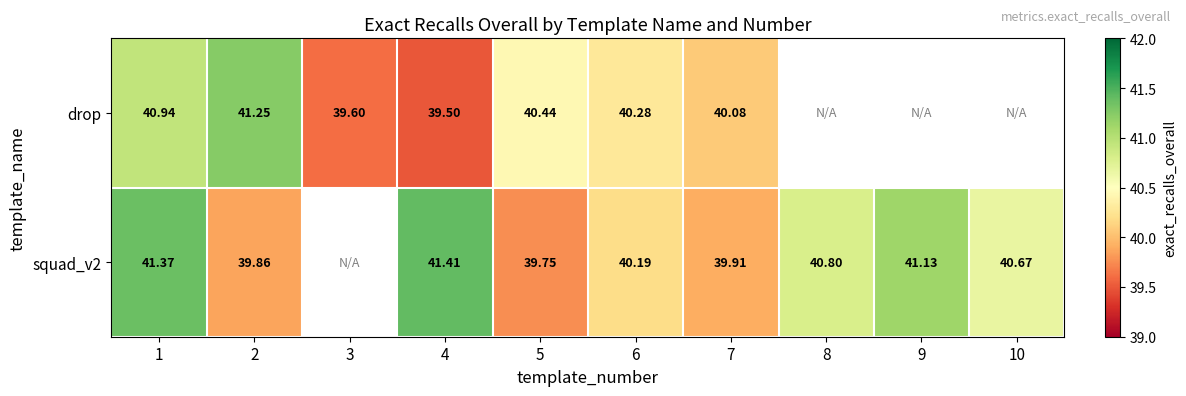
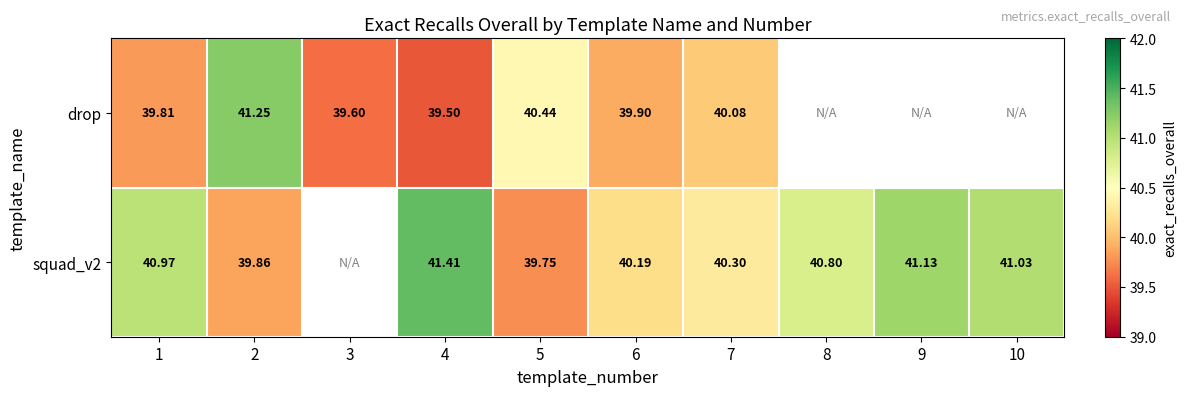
  {
    "drop": {
-     "1": 40.94,
+     "1": 39.81,
      "2": 41.25,
      "3": 39.60,
      "4": 39.50,
      "5": 40.44,
-     "6": 40.28,
+     "6": 39.90,
      "7": 40.08
    },
    "squad_v2": {
-     "1": 41.37,
+     "1": 40.97,
      "2": 39.86,
      "4": 41.41,
      "5": 39.75,
      "6": 40.19,
-     "7": 39.91,
+     "7": 40.30,
      "8": 40.80,
      "9": 41.13,
-     "10": 40.67
+     "10": 41.03
    }
  }
